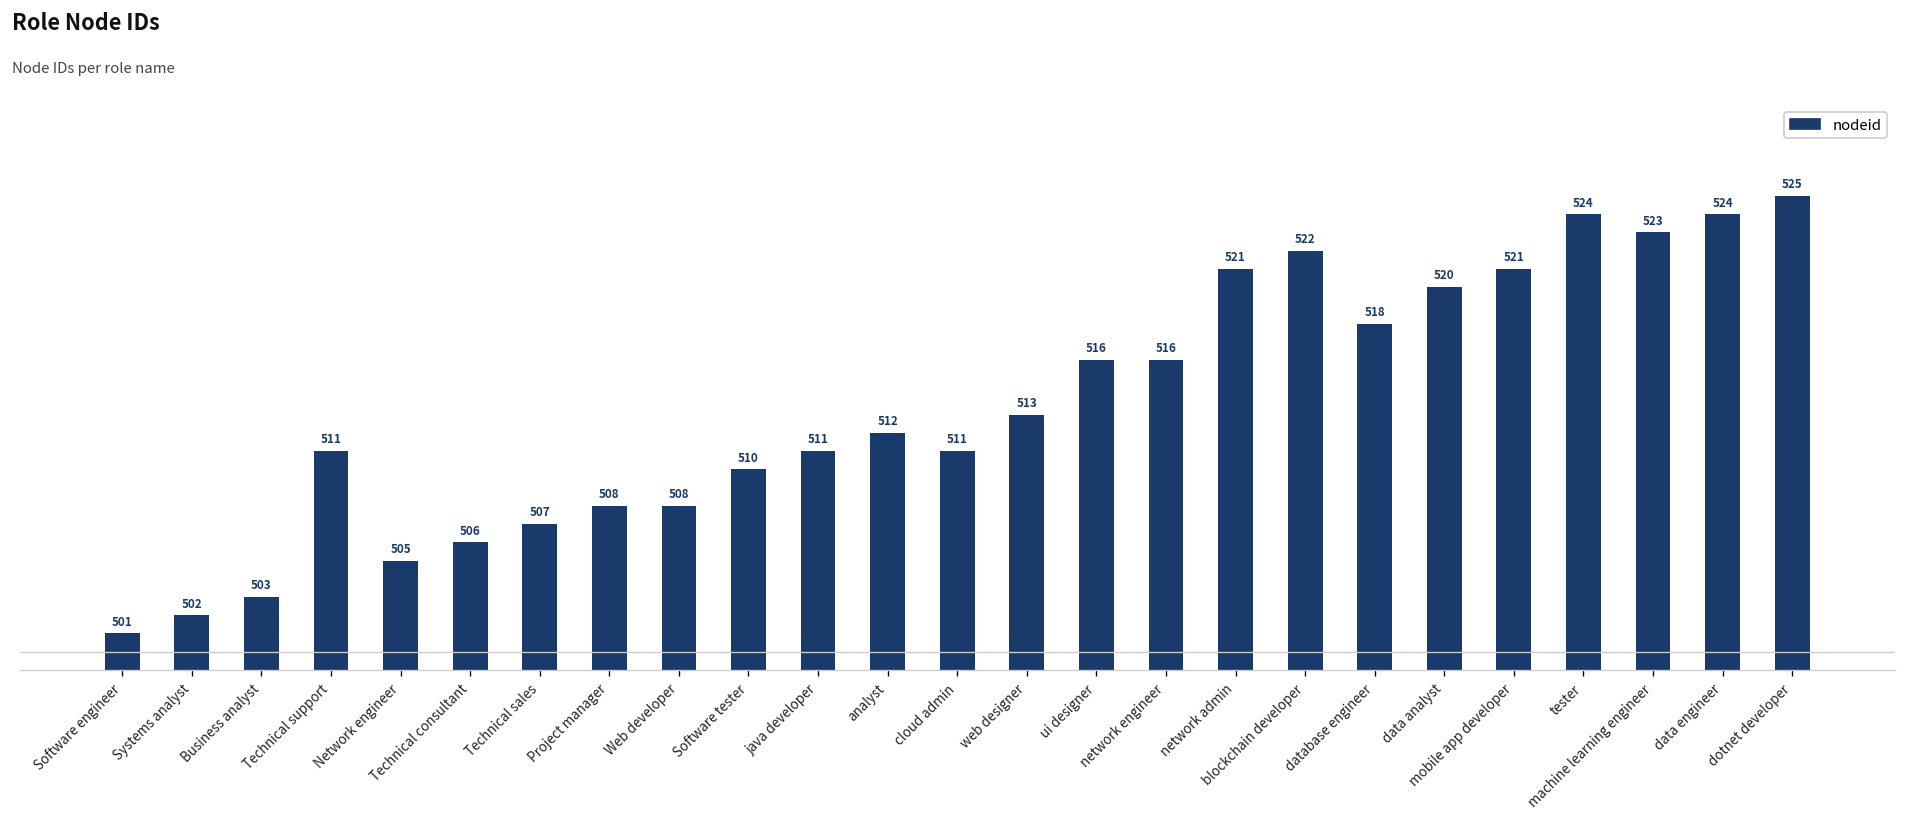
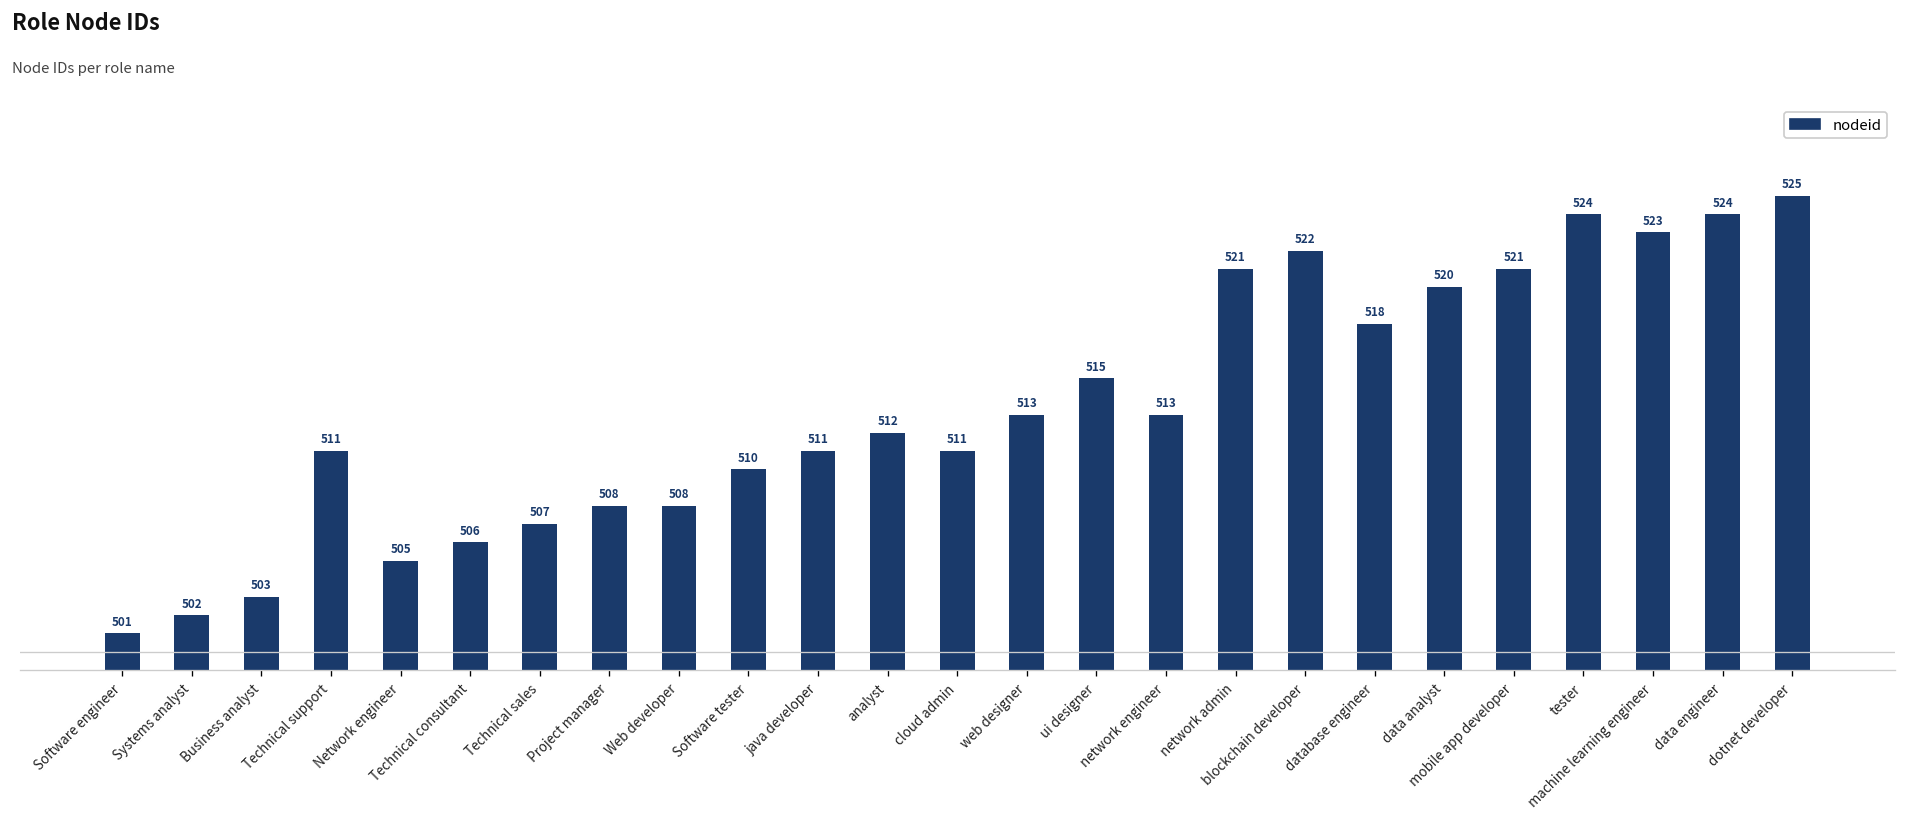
  {
    "Software engineer": 501,
    "Systems analyst": 502,
    "Business analyst": 503,
    "Technical support": 511,
    "Network engineer": 505,
    "Technical consultant": 506,
    "Technical sales": 507,
    "Project manager": 508,
    "Web developer": 508,
    "Software tester": 510,
    "java developer": 511,
    "analyst": 512,
    "cloud admin": 511,
    "web designer": 513,
-   "ui designer": 516,
-   "network engineer": 516,
+   "ui designer": 515,
+   "network engineer": 513,
    "network admin": 521,
    "blockchain developer": 522,
    "database engineer": 518,
    "data analyst": 520,
    "mobile app developer": 521,
    "tester": 524,
    "machine learning engineer": 523,
    "data engineer": 524,
    "dotnet developer": 525
  }
